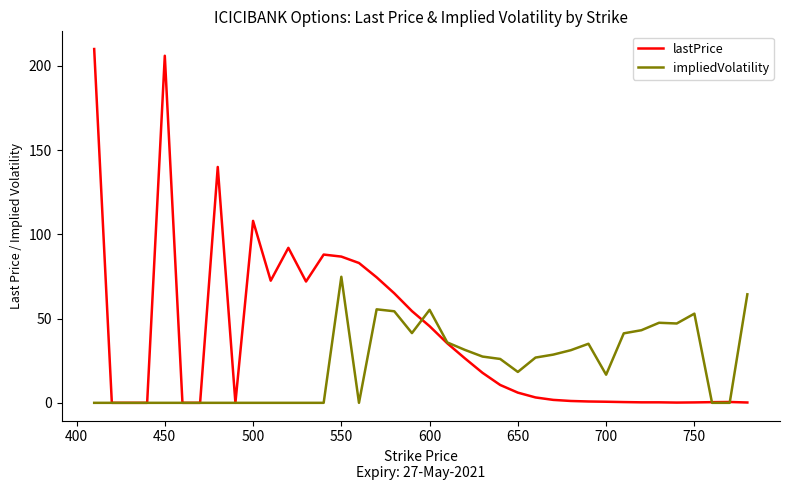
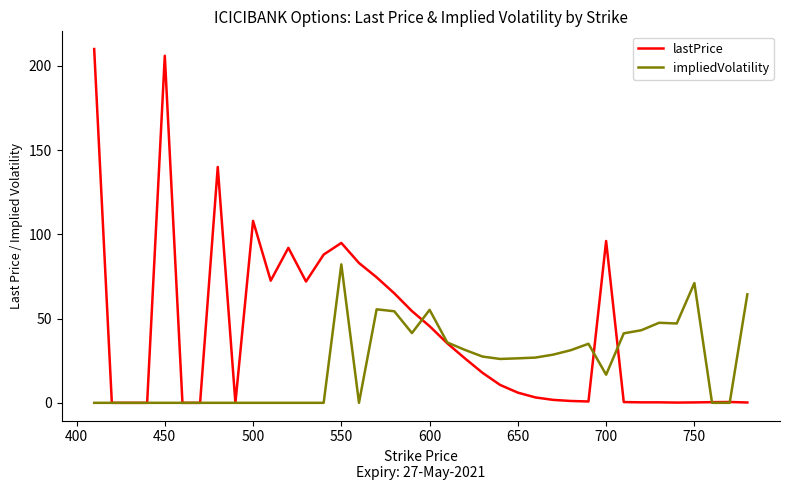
  {
    "lastPrice": {
      "450": 206,
      "500": 108,
-     "550": 87,
+     "550": 95,
      "600": 46,
      "650": 6,
-     "700": 1,
+     "700": 96,
      "750": 0
    },
    "impliedVolatility": {
      "450": 0,
      "500": 0,
-     "550": 75,
+     "550": 82,
      "600": 55,
-     "650": 18,
+     "650": 26,
      "700": 17,
-     "750": 53
+     "750": 71
    }
  }
